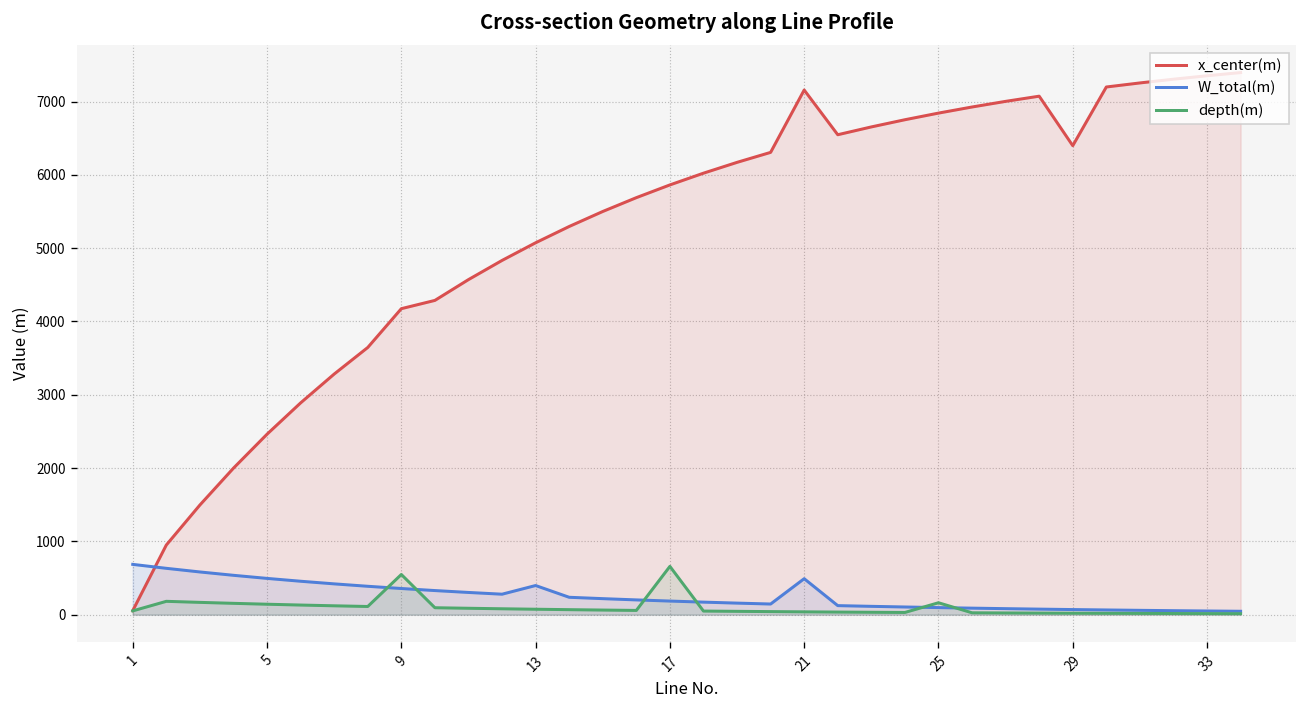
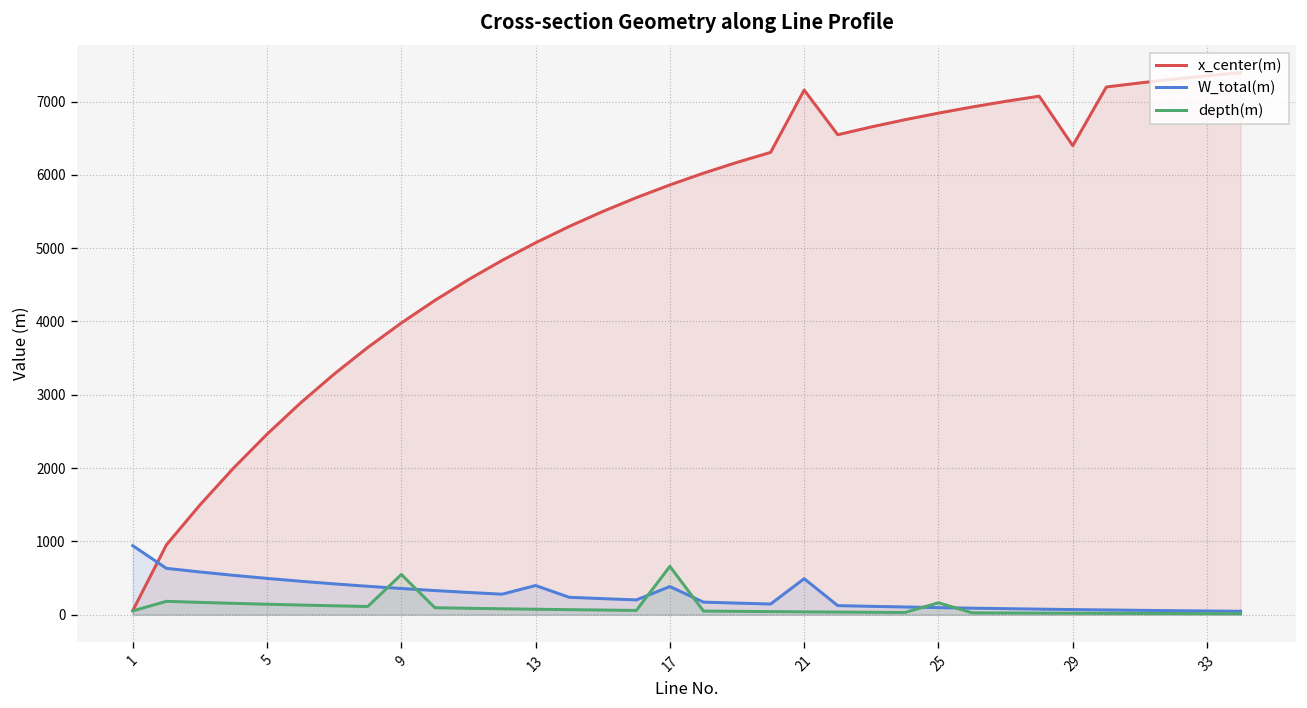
  {
    "x_center(m)": {
      "5": 2500,
-     "9": 4200,
+     "9": 4000,
      "13": 5100,
      "17": 5900,
      "21": 7200,
      "25": 6800,
      "29": 6400
    },
    "W_total(m)": {
-     "1": 700,
+     "1": 900,
      "5": 500,
      "9": 400,
      "13": 400,
-     "17": 200,
+     "17": 400,
      "21": 500,
      "25": 100,
      "29": 100
    },
    "depth(m)": {
      "5": 100,
      "9": 500,
      "13": 100,
      "17": 700,
      "21": 0,
      "25": 200,
      "29": 0
    }
  }
